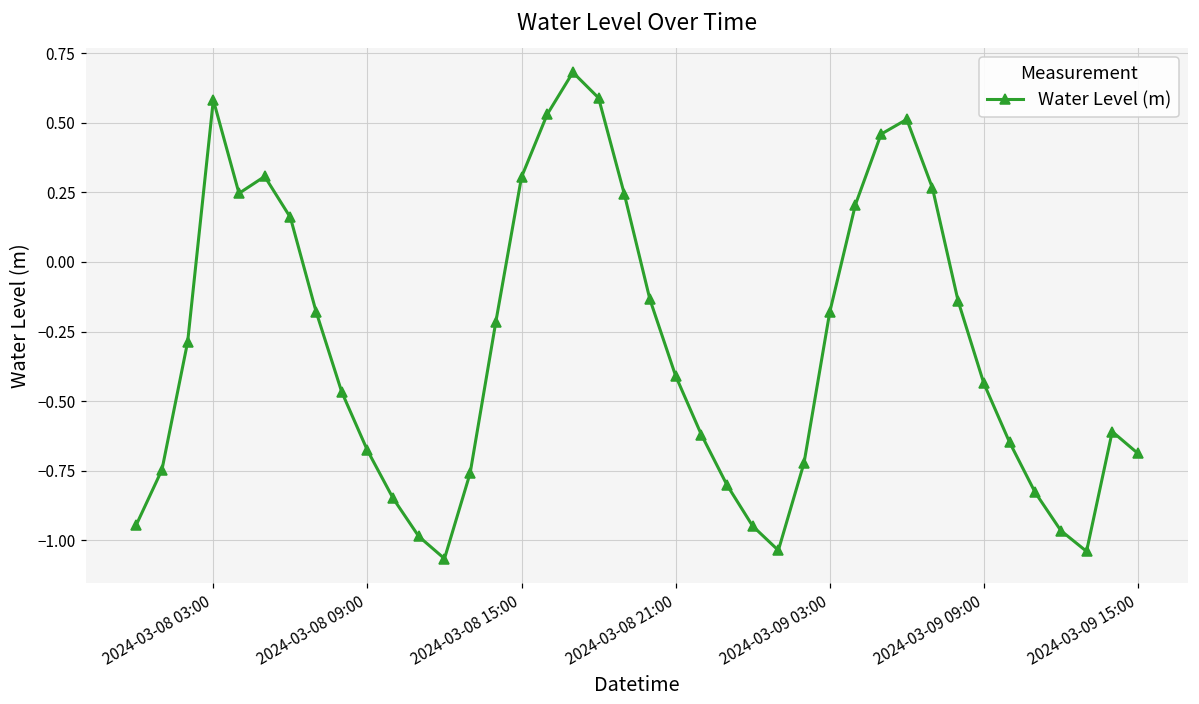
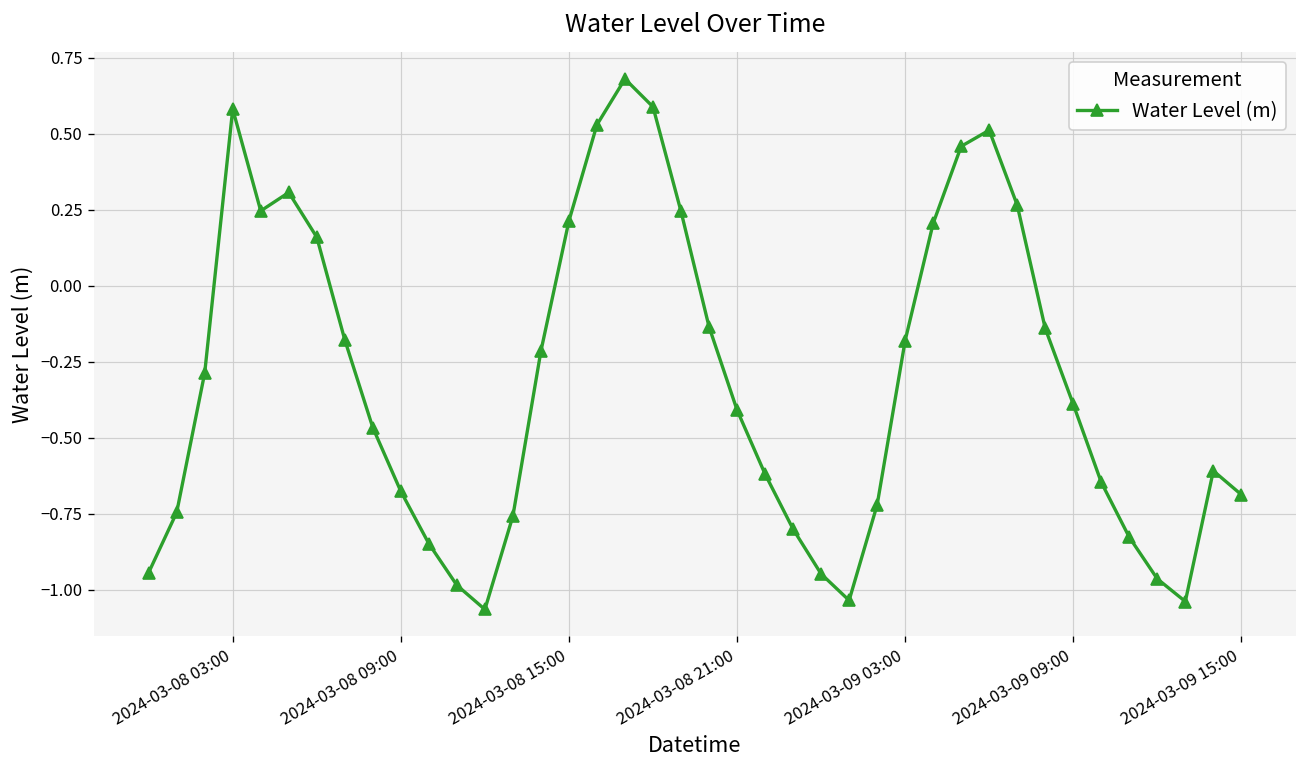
  {
    "2024-03-08 03:00": 0.58,
    "2024-03-08 09:00": -0.68,
-   "2024-03-08 15:00": 0.30,
+   "2024-03-08 15:00": 0.21,
    "2024-03-08 21:00": -0.41,
    "2024-03-09 03:00": -0.18,
-   "2024-03-09 09:00": -0.44,
+   "2024-03-09 09:00": -0.39,
    "2024-03-09 15:00": -0.69
  }
